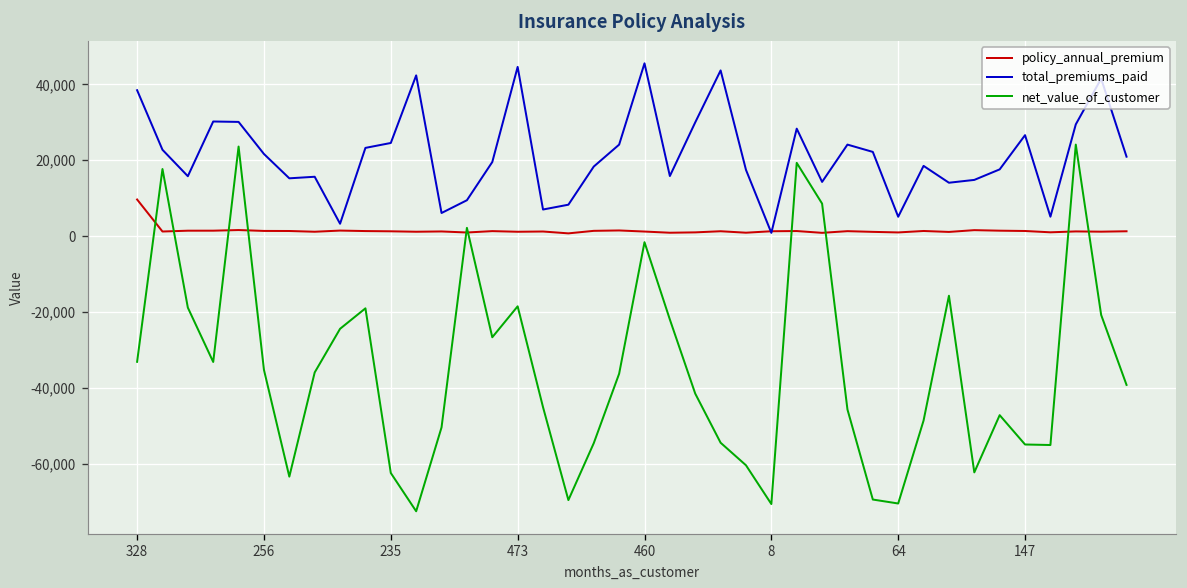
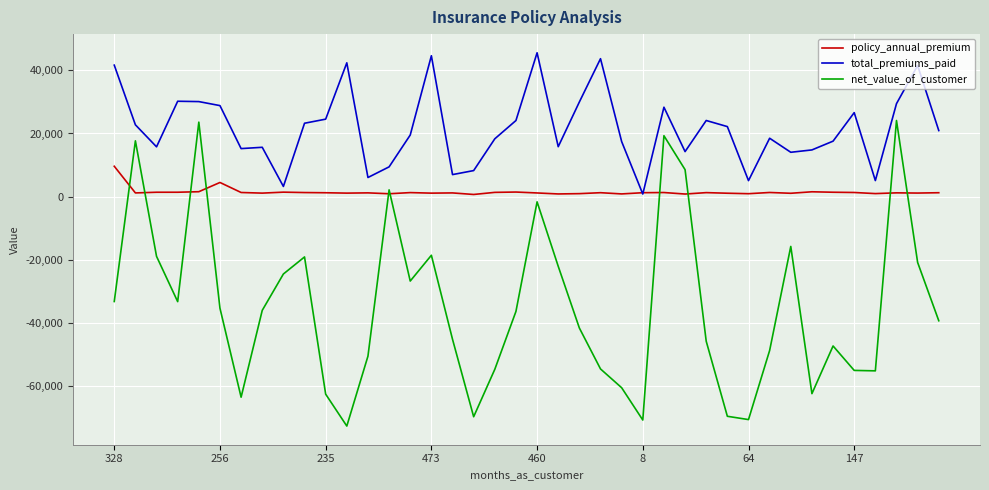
  {
    "policy_annual_premium": {
      "328": "10,000",
-     "256": "1,000",
+     "256": "5,000",
      "235": "1,000",
      "473": "1,000",
      "460": "1,000",
      "64": "1,000",
      "147": "1,000"
    },
    "total_premiums_paid": {
-     "328": "38,000",
-     "256": "22,000",
+     "328": "42,000",
+     "256": "29,000",
      "235": "25,000",
      "473": "45,000",
      "460": "46,000",
      "64": "5,000",
      "147": "27,000"
    },
    "net_value_of_customer": {
      "328": "-33,000",
      "256": "-35,000",
      "235": "-62,000",
      "473": "-19,000",
      "460": "-2,000",
      "64": "-71,000",
      "147": "-55,000"
    }
  }
